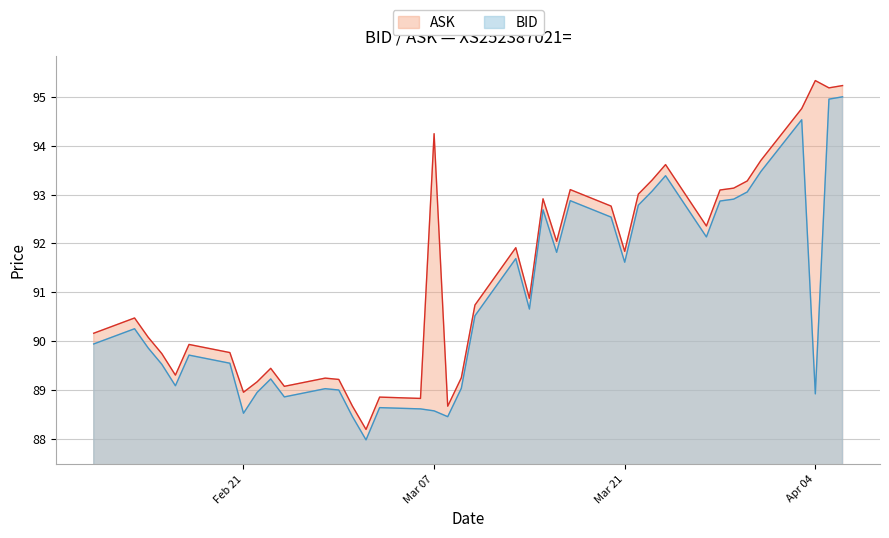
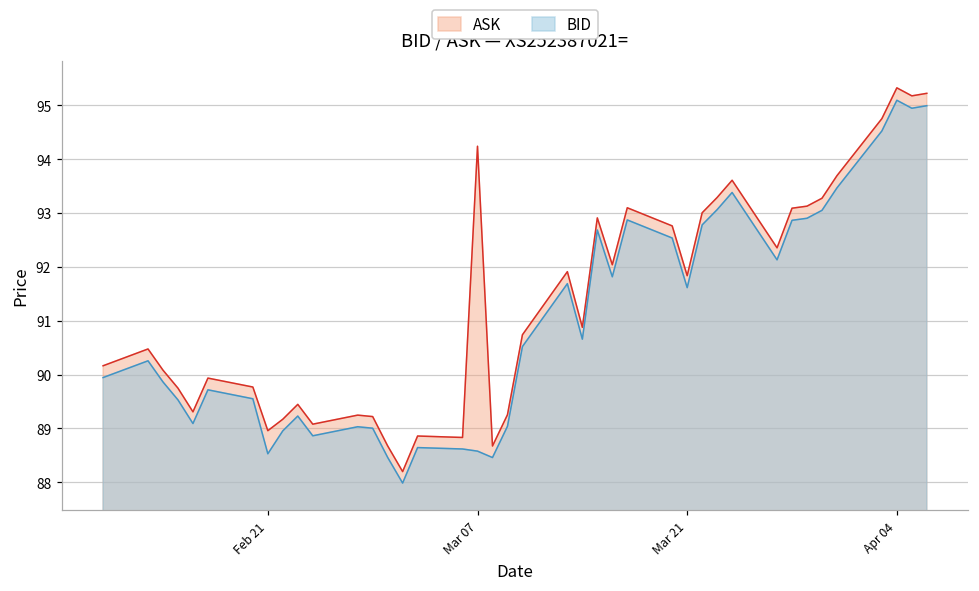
  {
    "ASK": {
      "Feb 21": 89.0,
      "Mar 07": 94.2,
      "Mar 21": 91.8,
      "Apr 04": 95.3
    },
    "BID": {
      "Feb 21": 88.5,
      "Mar 07": 88.6,
      "Mar 21": 91.6,
-     "Apr 04": 88.9
+     "Apr 04": 95.1
    }
  }
